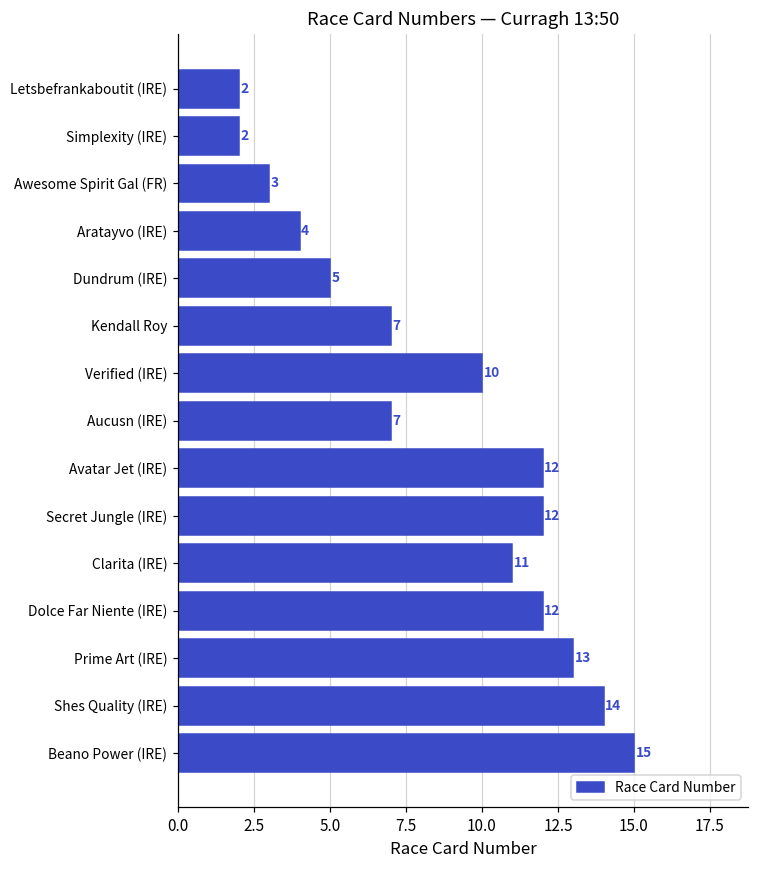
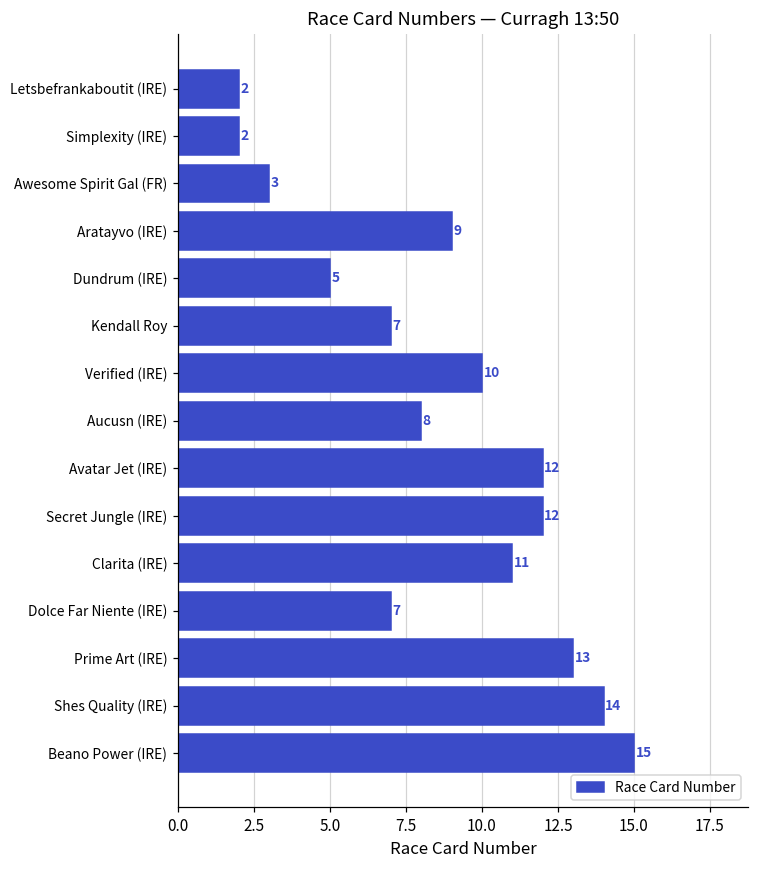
  {
    "Letsbefrankaboutit (IRE)": 2,
    "Simplexity (IRE)": 2,
    "Awesome Spirit Gal (FR)": 3,
-   "Aratayvo (IRE)": 4,
+   "Aratayvo (IRE)": 9,
    "Dundrum (IRE)": 5,
    "Kendall Roy": 7,
    "Verified (IRE)": 10,
-   "Aucusn (IRE)": 7,
+   "Aucusn (IRE)": 8,
    "Avatar Jet (IRE)": 12,
    "Secret Jungle (IRE)": 12,
    "Clarita (IRE)": 11,
-   "Dolce Far Niente (IRE)": 12,
+   "Dolce Far Niente (IRE)": 7,
    "Prime Art (IRE)": 13,
    "Shes Quality (IRE)": 14,
    "Beano Power (IRE)": 15
  }
